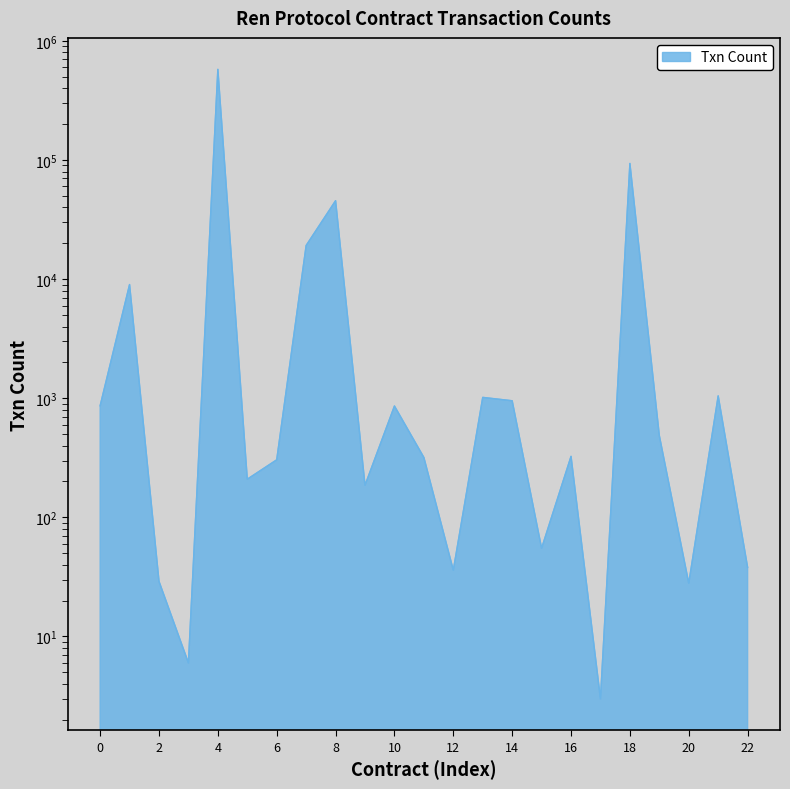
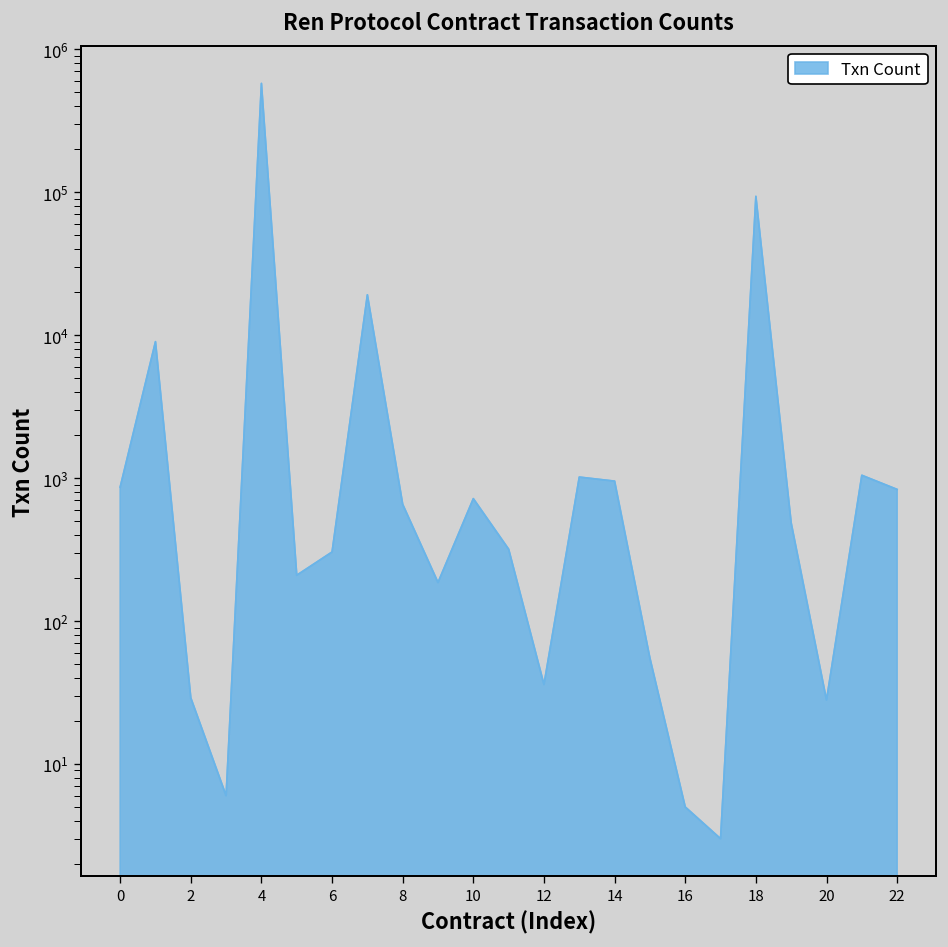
  {
    "0": 900,
    "2": 29,
    "4": 600000,
    "6": 300,
-   "8": 46000,
-   "10": 900,
+   "8": 700,
+   "10": 700,
    "12": 36,
    "14": 1000,
-   "16": 330,
+   "16": 5,
    "18": 90000,
    "20": 28,
-   "22": 38
+   "22": 800
  }
